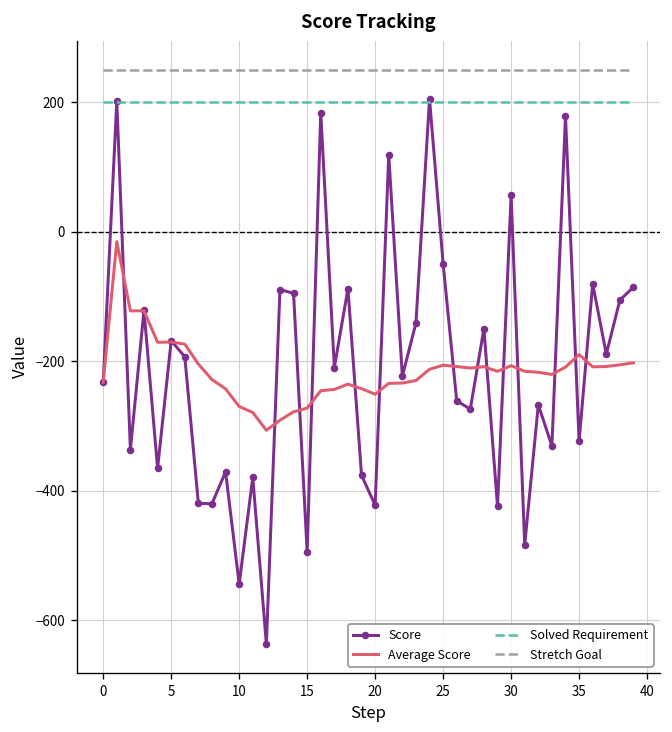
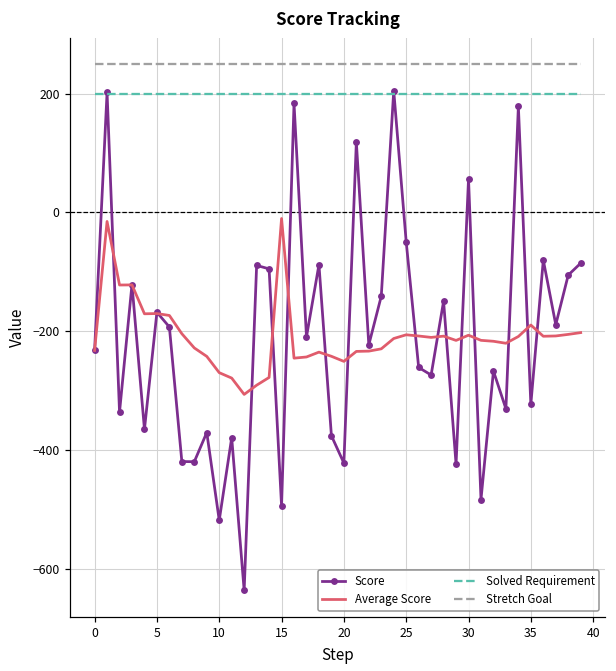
  {
    "Score": {
-     "10": -540,
+     "10": -520,
      "15": -490,
      "20": -420,
      "25": -50,
      "30": 60,
      "35": -320
    },
    "Average Score": {
      "10": -270,
-     "15": -270,
+     "15": -10,
      "20": -250,
      "25": -210,
      "30": -210,
      "35": -190
    },
    "Solved Requirement": {
      "0": 200,
      "5": 200,
      "10": 200,
      "15": 200,
      "20": 200,
      "25": 200,
      "30": 200,
      "35": 200
    },
    "Stretch Goal": {
      "0": 250,
      "5": 250,
      "10": 250,
      "15": 250,
      "20": 250,
      "25": 250,
      "30": 250,
      "35": 250
    }
  }
